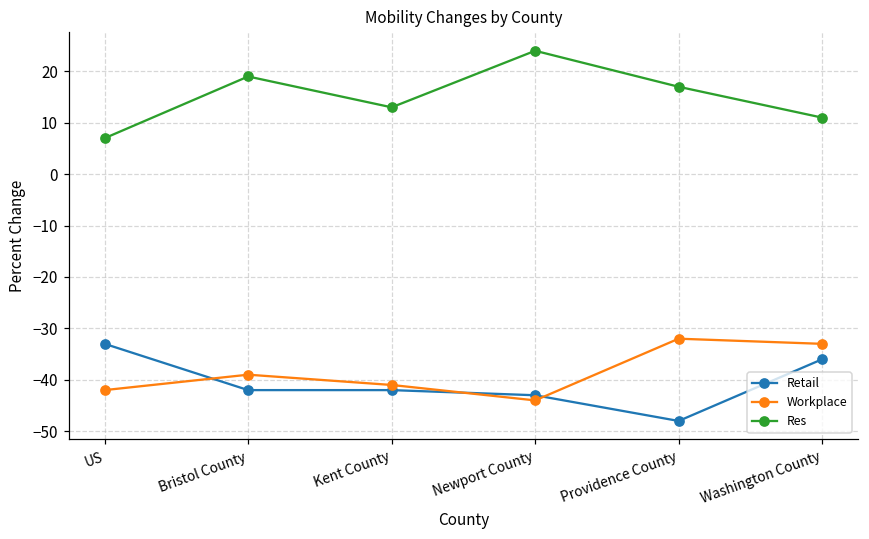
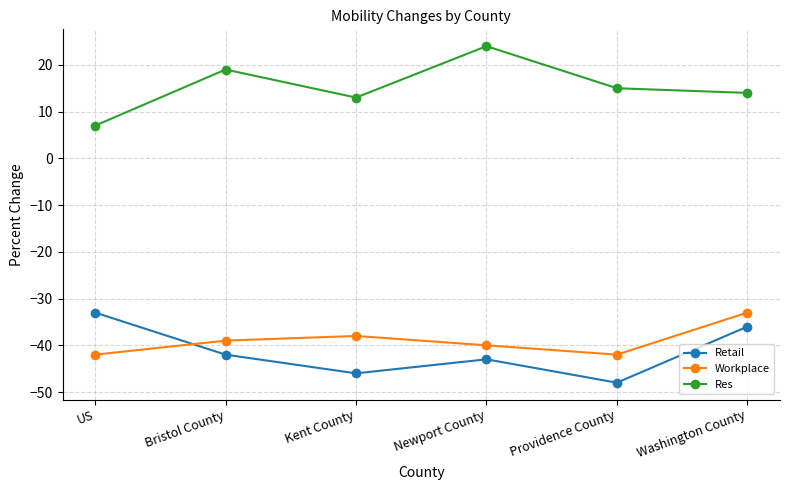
  {
    "Retail": {
      "US": -33,
      "Bristol County": -42,
-     "Kent County": -42,
+     "Kent County": -46,
      "Newport County": -43,
      "Providence County": -48,
      "Washington County": -36
    },
    "Workplace": {
      "US": -42,
      "Bristol County": -39,
-     "Kent County": -41,
-     "Newport County": -44,
-     "Providence County": -32,
+     "Kent County": -38,
+     "Newport County": -40,
+     "Providence County": -42,
      "Washington County": -33
    },
    "Res": {
      "US": 7,
      "Bristol County": 19,
      "Kent County": 13,
      "Newport County": 24,
-     "Providence County": 17,
-     "Washington County": 11
+     "Providence County": 15,
+     "Washington County": 14
    }
  }
